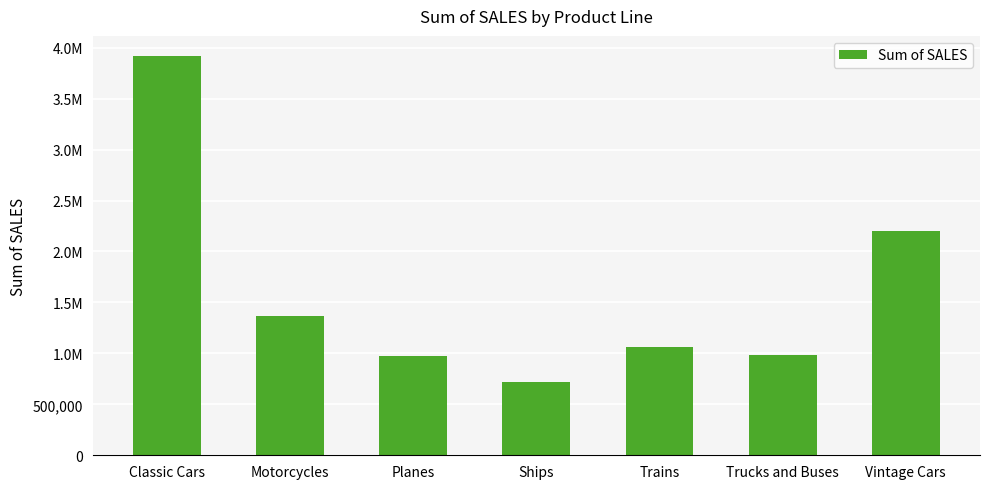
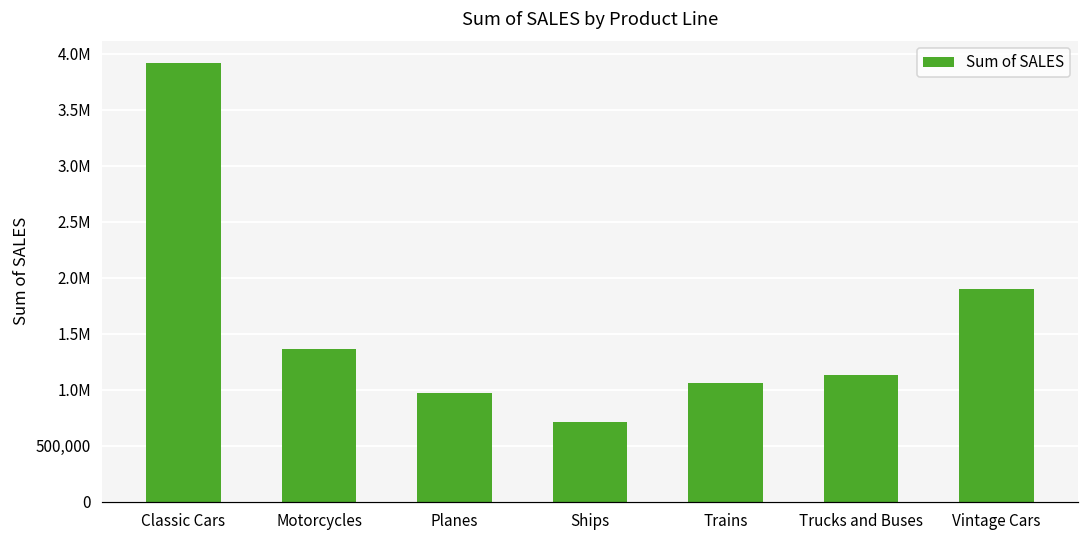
  {
    "Classic Cars": "3,920,000",
    "Motorcycles": "1,370,000",
    "Planes": "980,000",
    "Ships": "710,000",
    "Trains": "1,060,000",
-   "Trucks and Buses": "980,000",
-   "Vintage Cars": "2,200,000"
+   "Trucks and Buses": "1,130,000",
+   "Vintage Cars": "1,900,000"
  }
